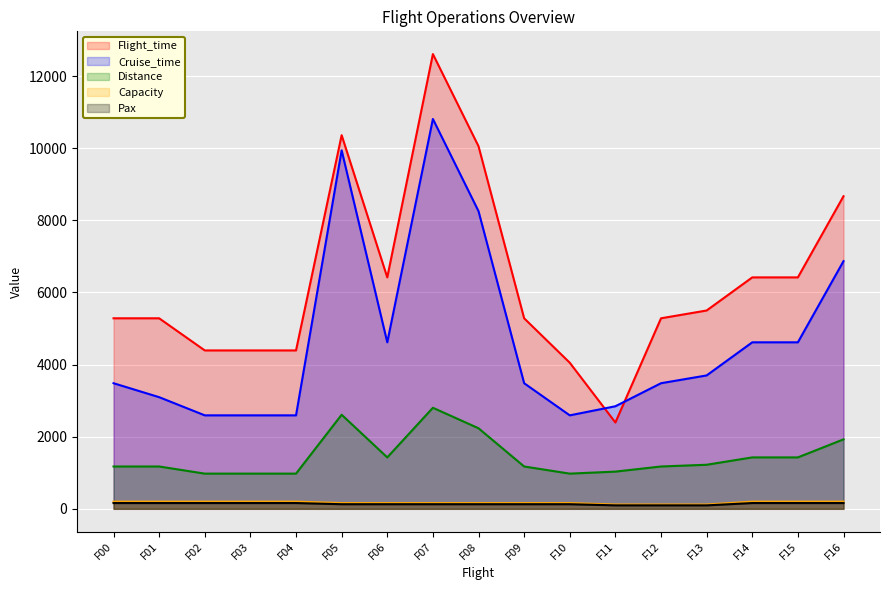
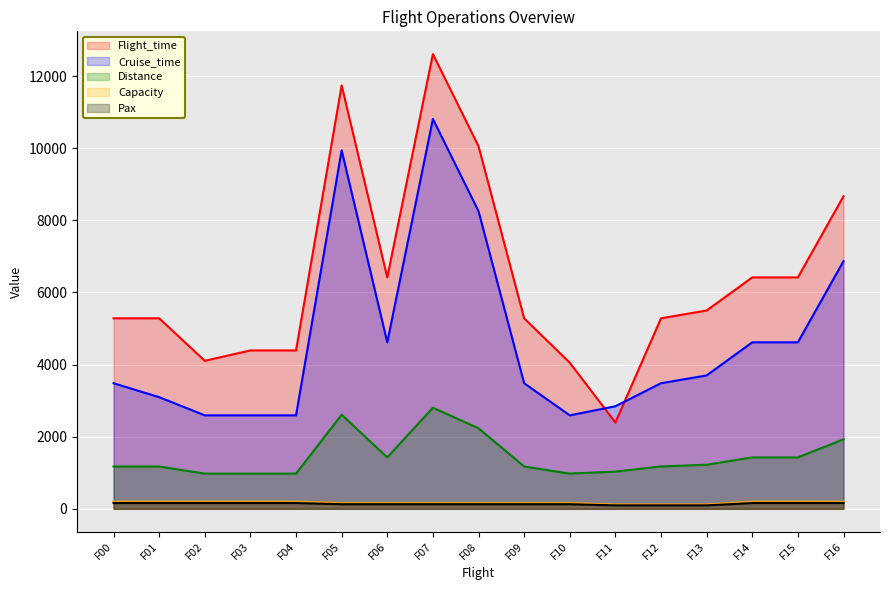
  {
    "Flight_time": {
      "F00": 5300,
      "F01": 5300,
-     "F02": 4400,
+     "F02": 4100,
      "F03": 4400,
      "F04": 4400,
-     "F05": 10400,
+     "F05": 11700,
      "F06": 6400,
      "F07": 12600,
      "F08": 10100,
      "F09": 5300,
      "F10": 4100,
      "F11": 2400,
      "F12": 5300,
      "F13": 5500,
      "F14": 6400,
      "F15": 6400,
      "F16": 8700
    },
    "Cruise_time": {
      "F00": 3500,
      "F01": 3100,
      "F02": 2600,
      "F03": 2600,
      "F04": 2600,
      "F05": 9900,
      "F06": 4600,
      "F07": 10800,
      "F08": 8300,
      "F09": 3500,
      "F10": 2600,
      "F11": 2800,
      "F12": 3500,
      "F13": 3700,
      "F14": 4600,
      "F15": 4600,
      "F16": 6900
    }
  }
